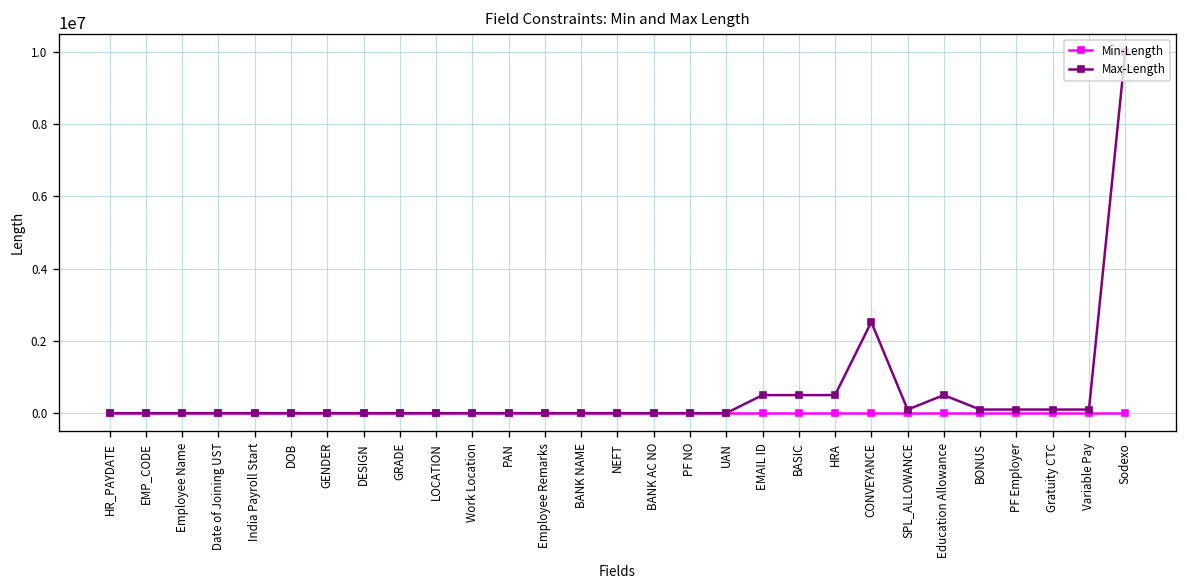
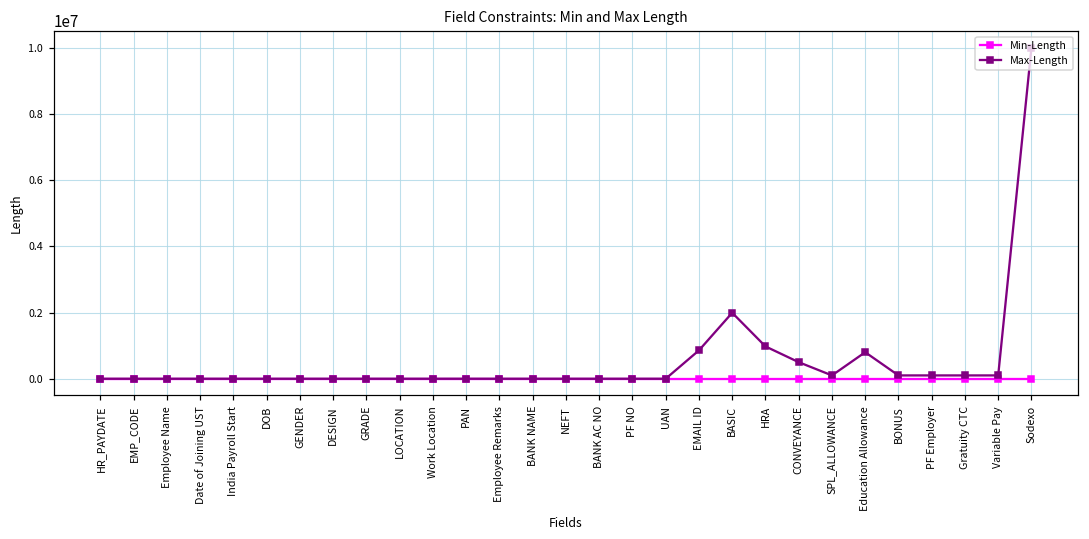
  {
    "Min-Length": {
      "EMAIL ID": 0,
      "BASIC": 0,
      "HRA": 0,
      "CONVEYANCE": 0,
      "SPL_ALLOWANCE": 0,
      "Education Allowance": 0,
      "BONUS": 0,
      "PF Employer": 0,
      "Gratuity CTC": 0,
      "Variable Pay": 0,
      "Sodexo": 0
    },
    "Max-Length": {
-     "EMAIL ID": 500000,
-     "BASIC": 500000,
-     "HRA": 500000,
-     "CONVEYANCE": 2500000,
+     "EMAIL ID": 900000,
+     "BASIC": 2000000,
+     "HRA": 1000000,
+     "CONVEYANCE": 500000,
      "SPL_ALLOWANCE": 100000,
-     "Education Allowance": 500000,
+     "Education Allowance": 800000,
      "BONUS": 100000,
      "PF Employer": 100000,
      "Gratuity CTC": 100000,
      "Variable Pay": 100000
    }
  }
